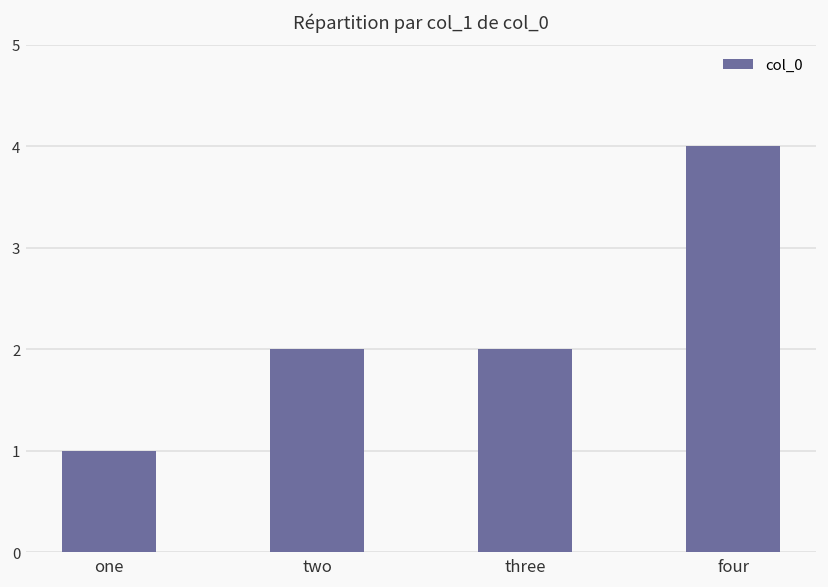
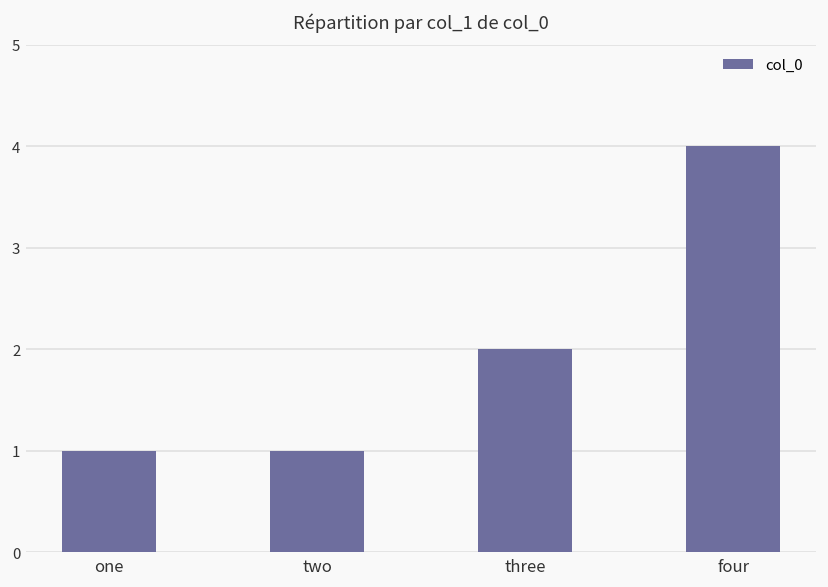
  {
    "one": 1,
-   "two": 2,
+   "two": 1,
    "three": 2,
    "four": 4
  }
